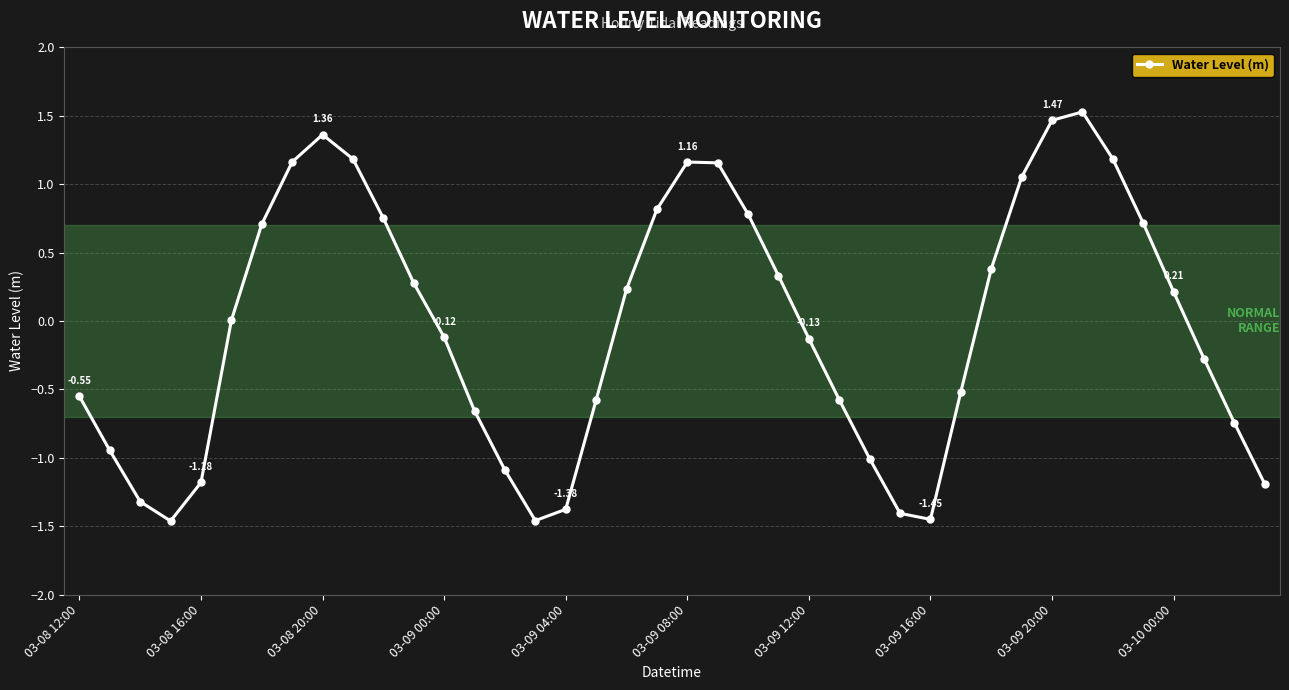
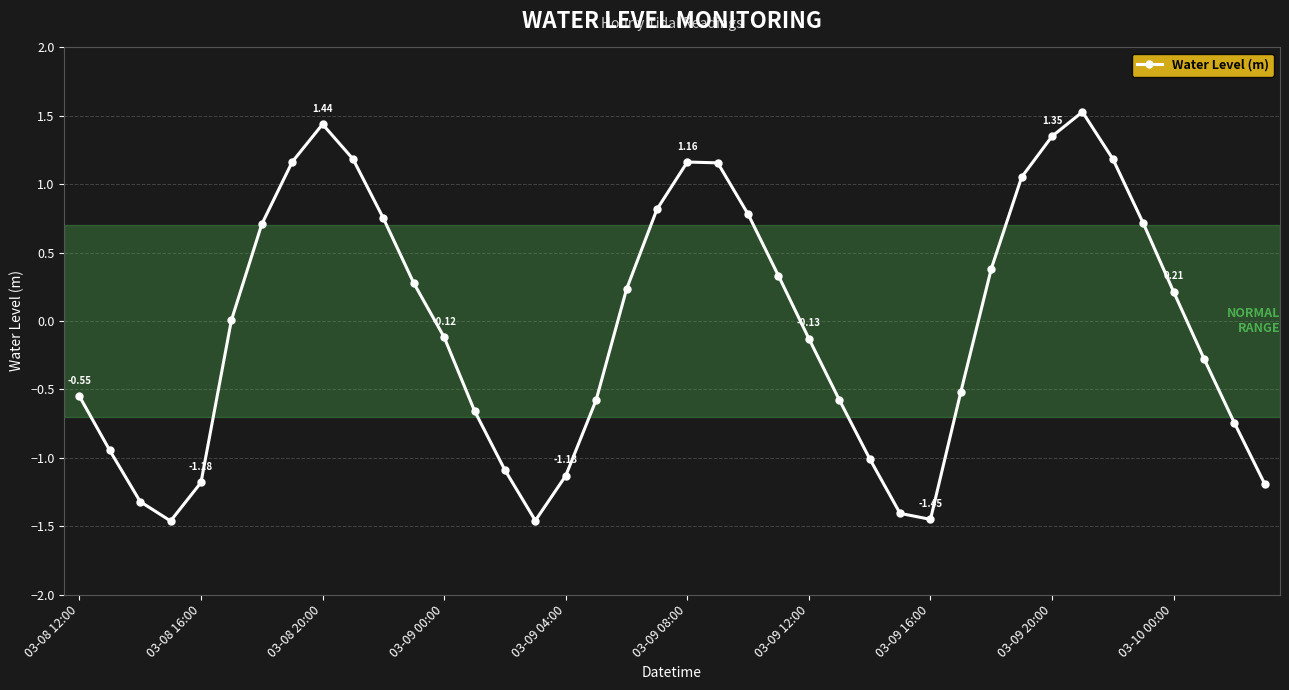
  {
    "03-08 12:00": -0.55,
    "03-08 16:00": -1.18,
-   "03-08 20:00": 1.36,
+   "03-08 20:00": 1.44,
    "03-09 00:00": -0.12,
-   "03-09 04:00": -1.38,
+   "03-09 04:00": -1.13,
    "03-09 08:00": 1.16,
    "03-09 12:00": -0.13,
    "03-09 16:00": -1.45,
-   "03-09 20:00": 1.47,
+   "03-09 20:00": 1.35,
    "03-10 00:00": 0.21
  }
